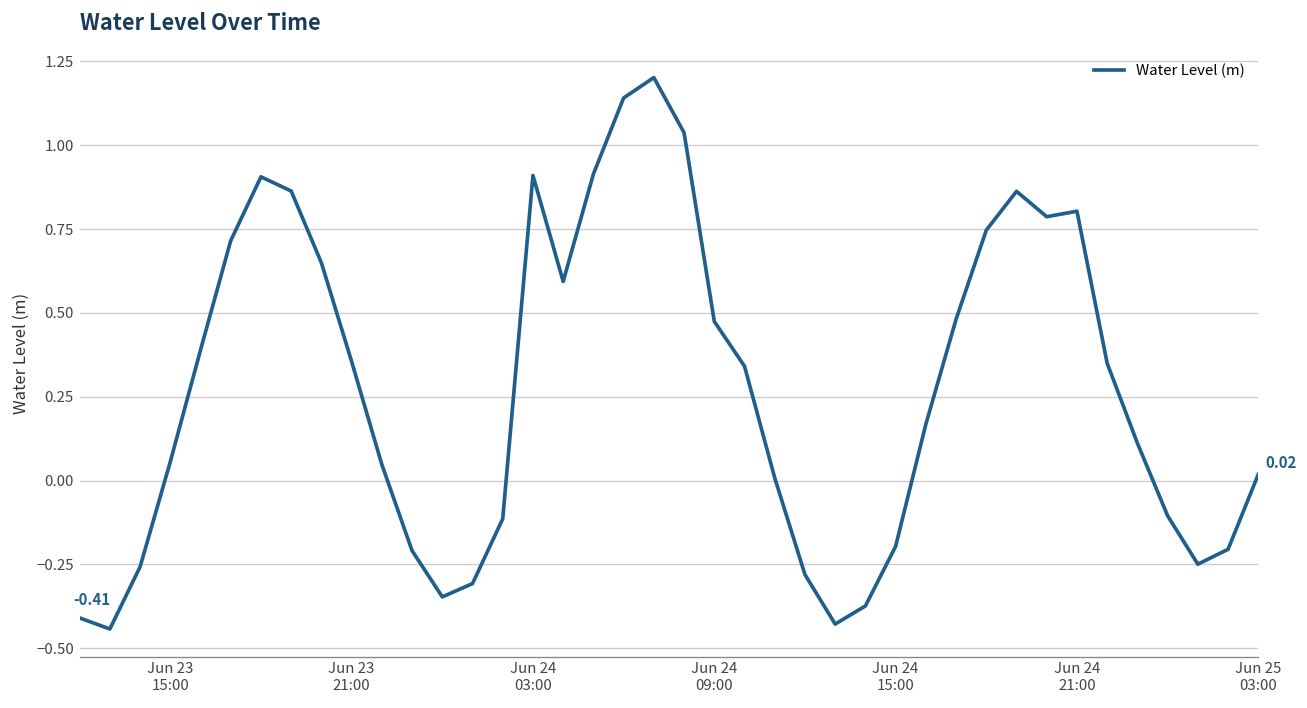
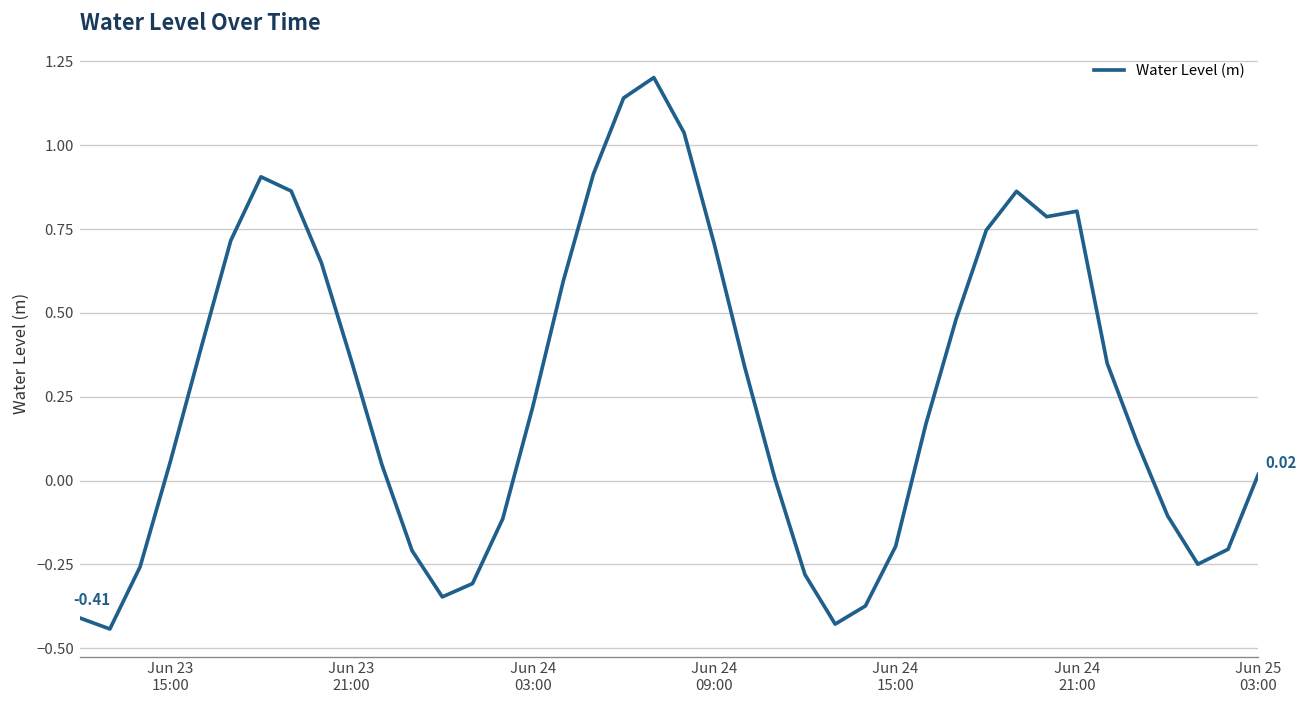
  {
    "Jun 23 15:00": 0.06,
    "Jun 23 21:00": 0.36,
-   "Jun 24 03:00": 0.91,
-   "Jun 24 09:00": 0.47,
+   "Jun 24 03:00": 0.22,
+   "Jun 24 09:00": 0.70,
    "Jun 24 15:00": -0.20,
    "Jun 24 21:00": 0.80
  }
